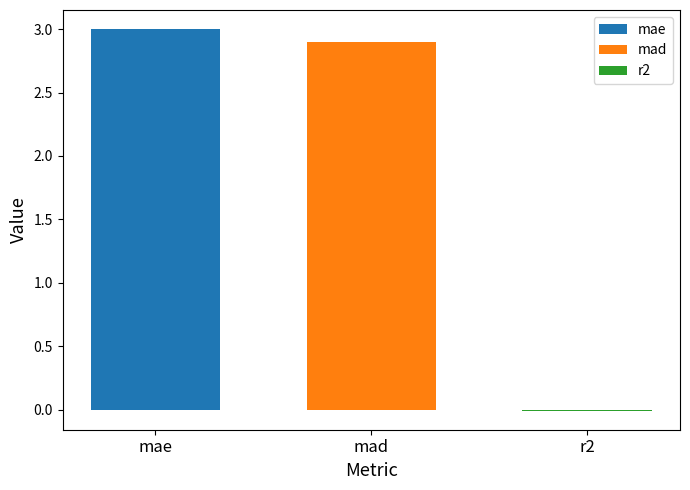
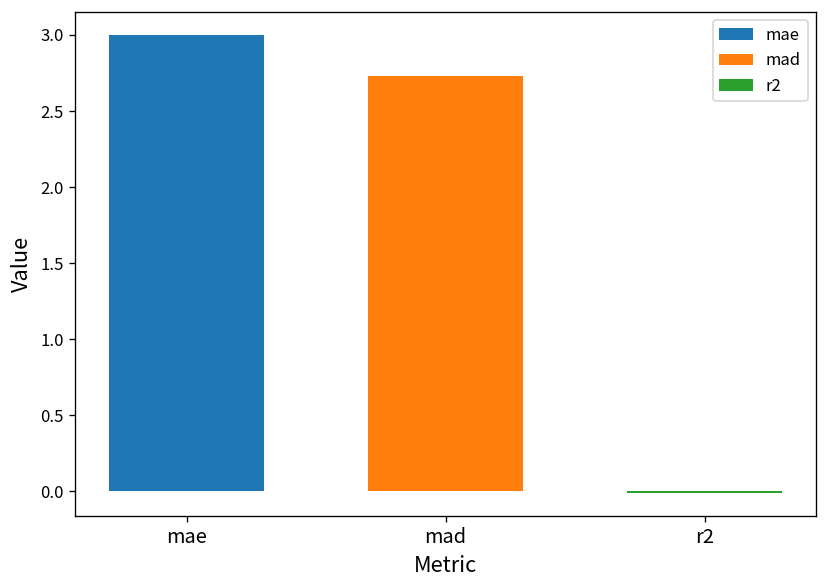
  {
    "mae": 3.00,
-   "mad": 2.90
+   "mad": 2.73
  }
